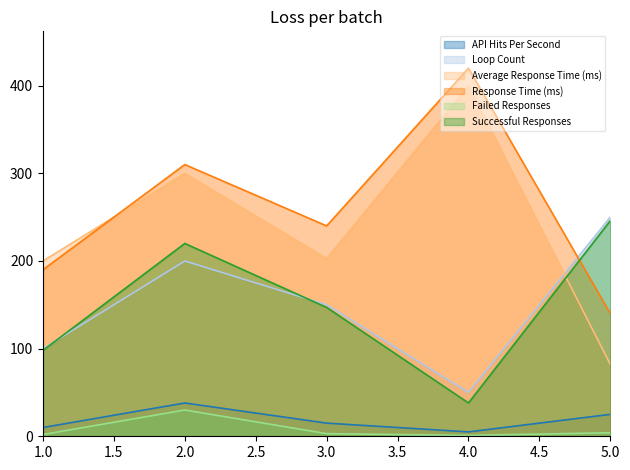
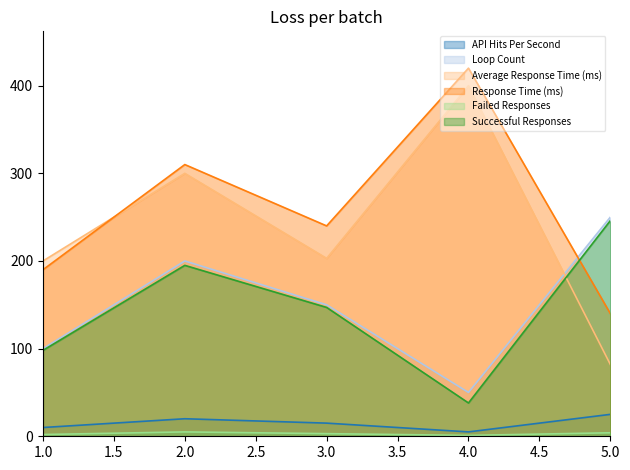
  {
    "API Hits Per Second": {
      "1.0": 10,
-     "2.0": 40,
+     "2.0": 20,
      "3.0": 20,
      "4.0": 10,
      "5.0": 30
    },
    "Loop Count": {
      "2.0": 200,
      "3.0": 150,
      "4.0": 50,
      "5.0": 250
    },
    "Average Response Time (ms)": {
      "1.0": 200,
      "2.0": 300,
      "3.0": 200,
      "5.0": 80
    },
    "Response Time (ms)": {
      "1.0": 190,
      "2.0": 310,
      "3.0": 240,
      "5.0": 140
    },
    "Failed Responses": {
      "1.0": 0,
-     "2.0": 30,
+     "2.0": 10,
      "3.0": 0,
      "4.0": 0,
      "5.0": 0
    },
    "Successful Responses": {
-     "2.0": 220,
+     "2.0": 200,
      "3.0": 150,
      "4.0": 40,
      "5.0": 250
    }
  }
